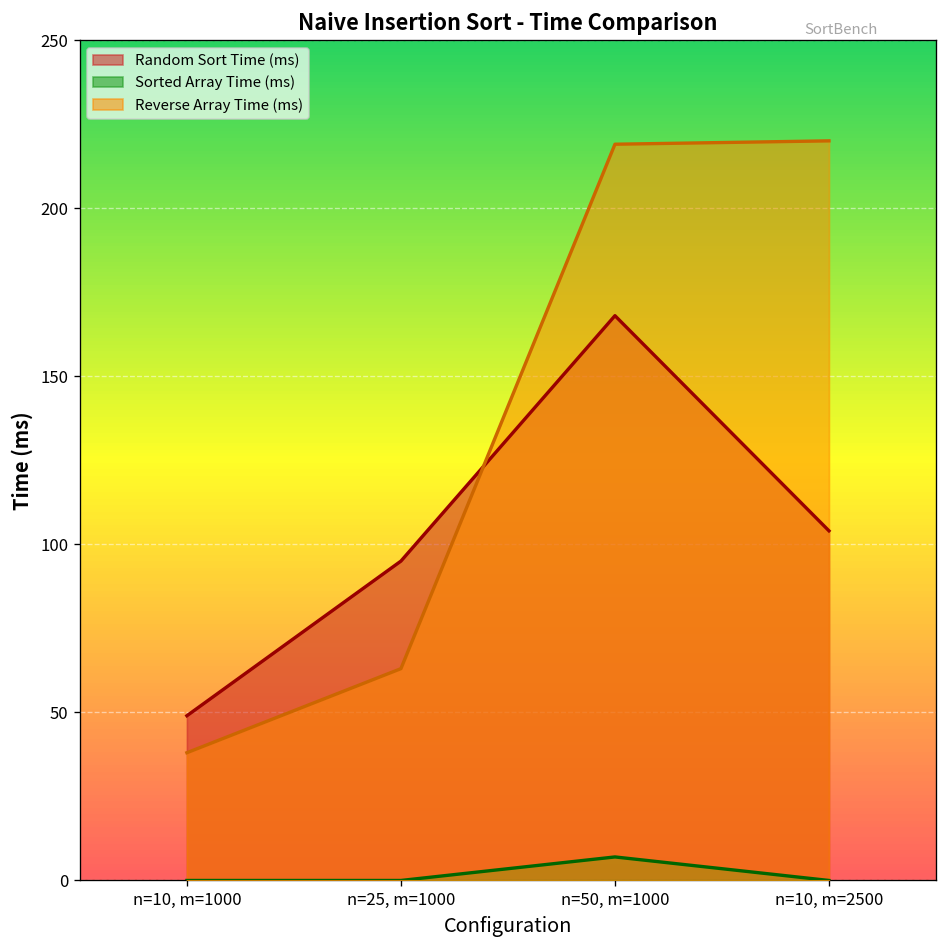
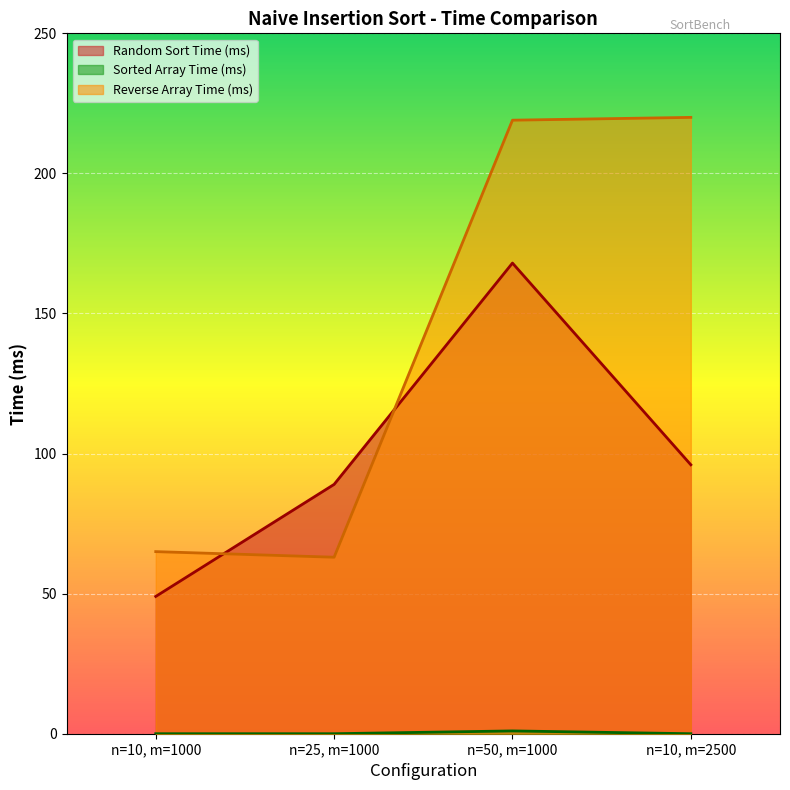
  {
    "Random Sort Time (ms)": {
      "n=10, m=1000": 49,
-     "n=25, m=1000": 95,
+     "n=25, m=1000": 89,
      "n=50, m=1000": 168,
-     "n=10, m=2500": 104
+     "n=10, m=2500": 96
    },
    "Sorted Array Time (ms)": {
      "n=10, m=1000": 0,
      "n=25, m=1000": 0,
-     "n=50, m=1000": 7,
+     "n=50, m=1000": 1,
      "n=10, m=2500": 0
    },
    "Reverse Array Time (ms)": {
-     "n=10, m=1000": 38,
+     "n=10, m=1000": 65,
      "n=25, m=1000": 63,
      "n=50, m=1000": 219,
      "n=10, m=2500": 220
    }
  }
